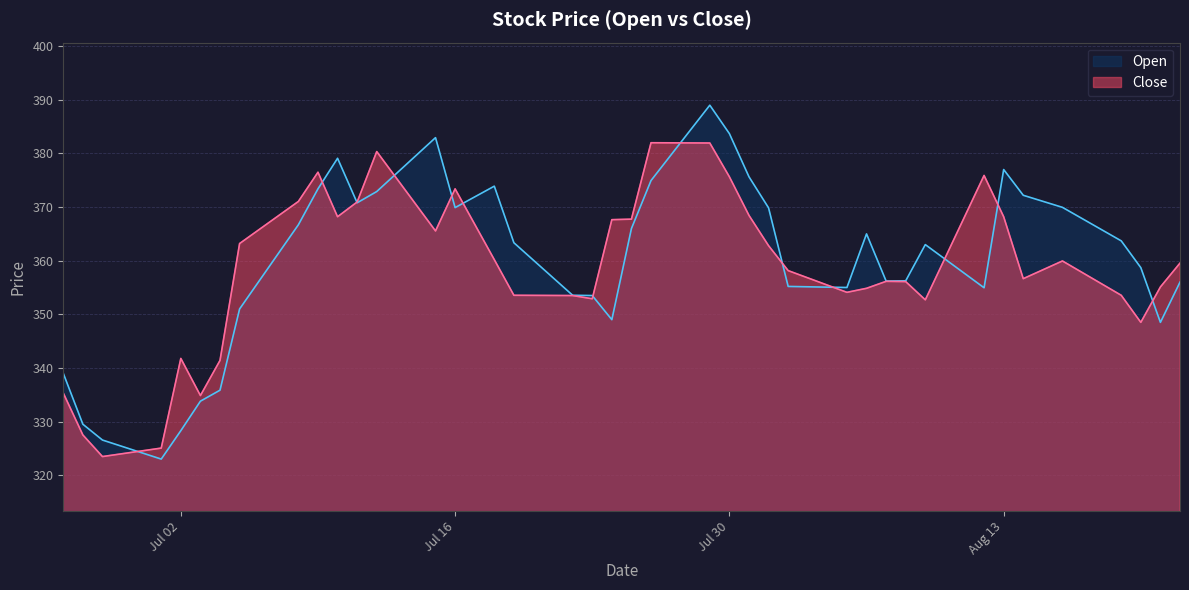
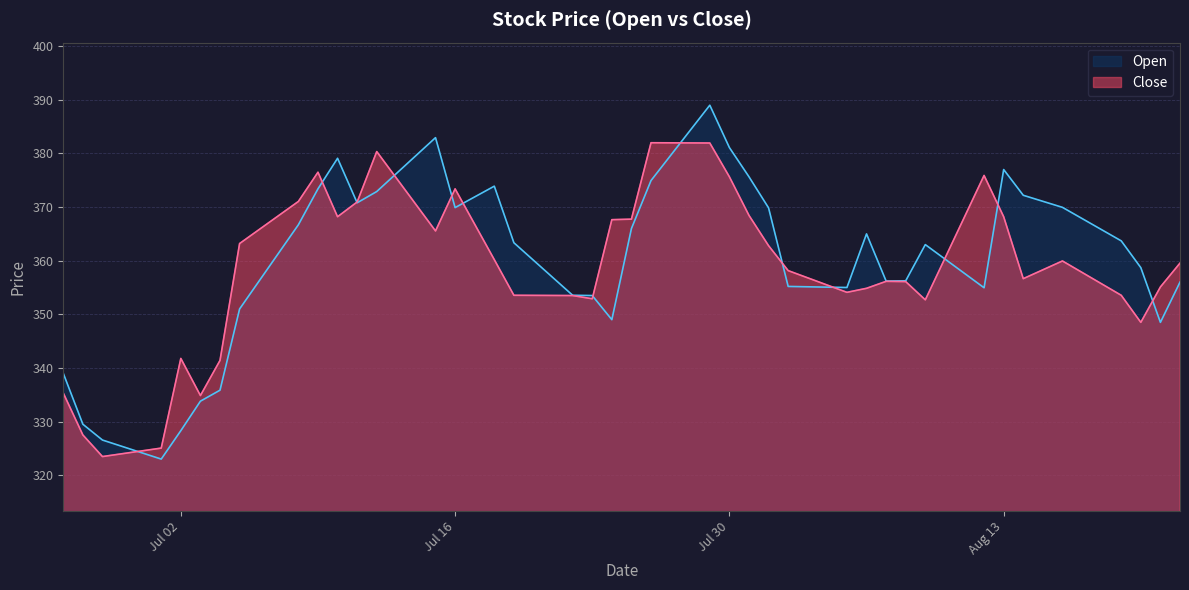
  {
    "Open": {
      "Jul 02": 328,
      "Jul 16": 370,
-     "Jul 30": 384,
+     "Jul 30": 381,
      "Aug 13": 377
    },
    "Close": {
      "Jul 02": 342,
      "Jul 16": 373,
      "Jul 30": 376,
      "Aug 13": 368
    }
  }
